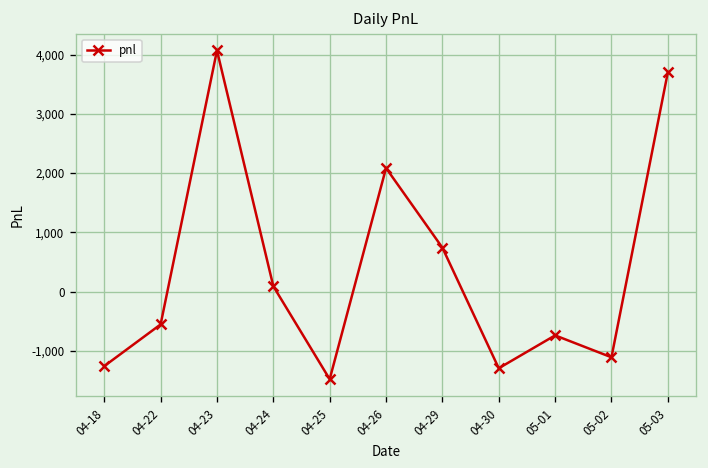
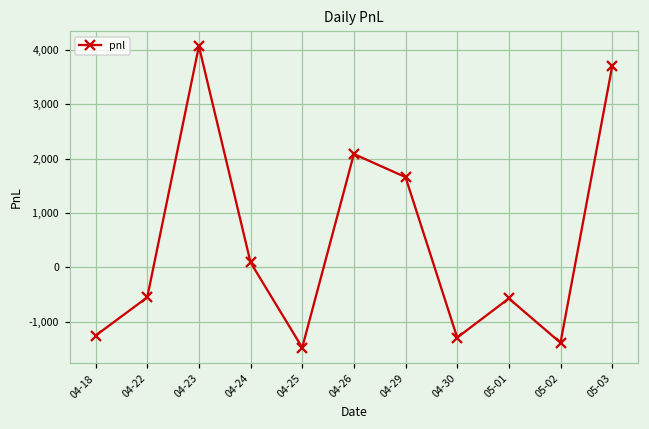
  {
    "04-18": "-1,300",
    "04-22": "-600",
    "04-23": "4,100",
    "04-24": "100",
    "04-25": "-1,500",
    "04-26": "2,100",
-   "04-29": "700",
+   "04-29": "1,700",
    "04-30": "-1,300",
-   "05-01": "-700",
-   "05-02": "-1,100",
+   "05-01": "-600",
+   "05-02": "-1,400",
    "05-03": "3,700"
  }
